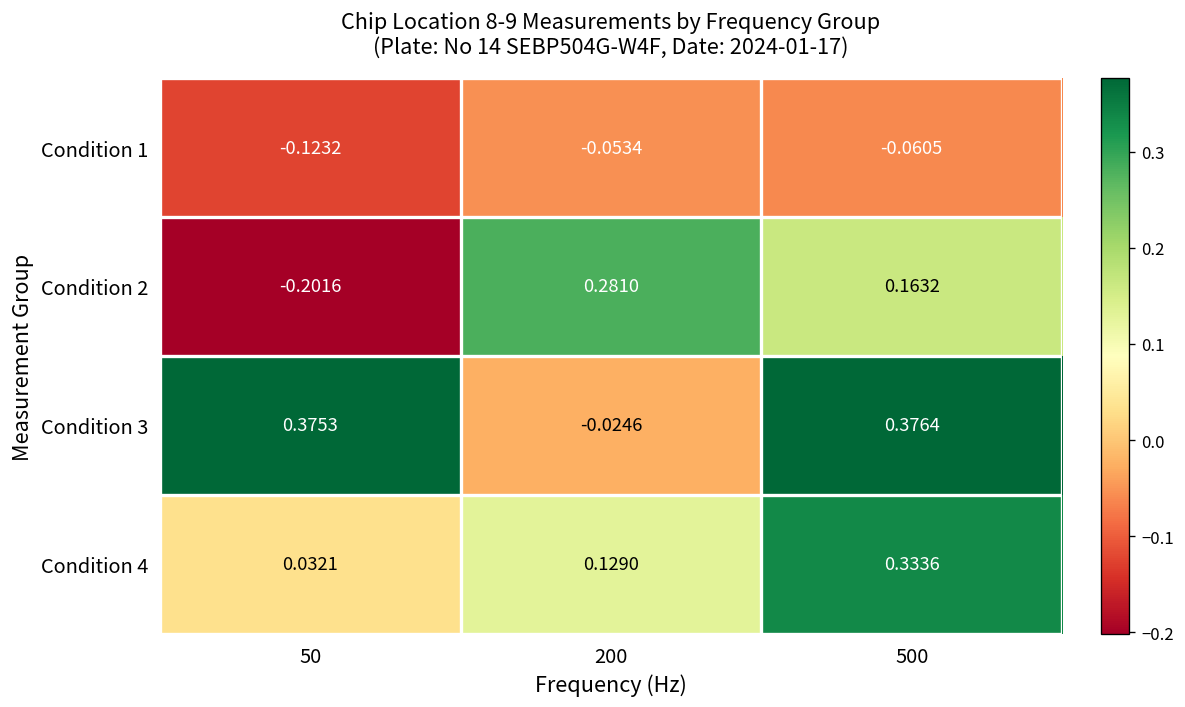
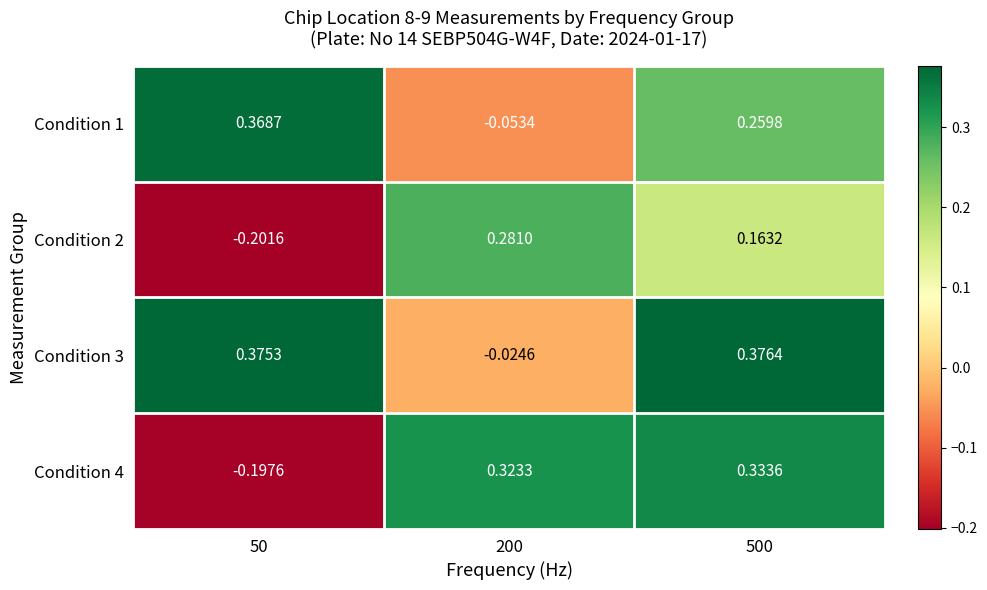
  {
    "Condition 1": {
-     "50": -0.1232,
+     "50": 0.3687,
      "200": -0.0534,
-     "500": -0.0605
+     "500": 0.2598
    },
    "Condition 2": {
      "50": -0.2016,
      "200": 0.2810,
      "500": 0.1632
    },
    "Condition 3": {
      "50": 0.3753,
      "200": -0.0246,
      "500": 0.3764
    },
    "Condition 4": {
-     "50": 0.0321,
-     "200": 0.1290,
+     "50": -0.1976,
+     "200": 0.3233,
      "500": 0.3336
    }
  }
